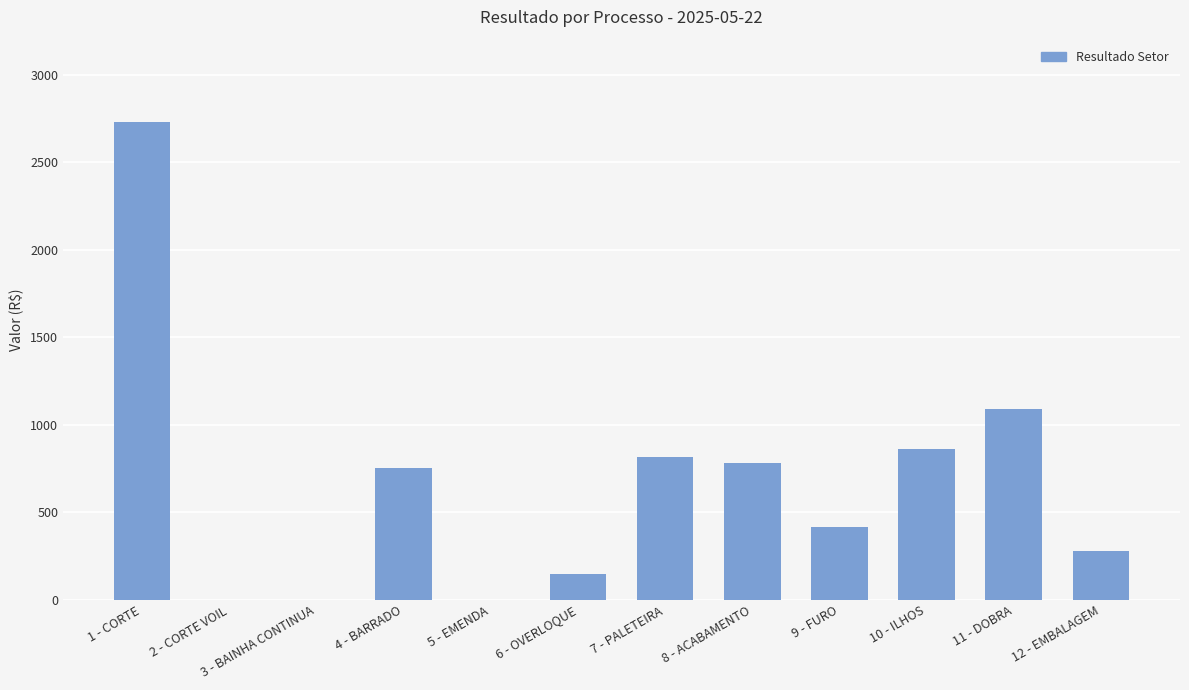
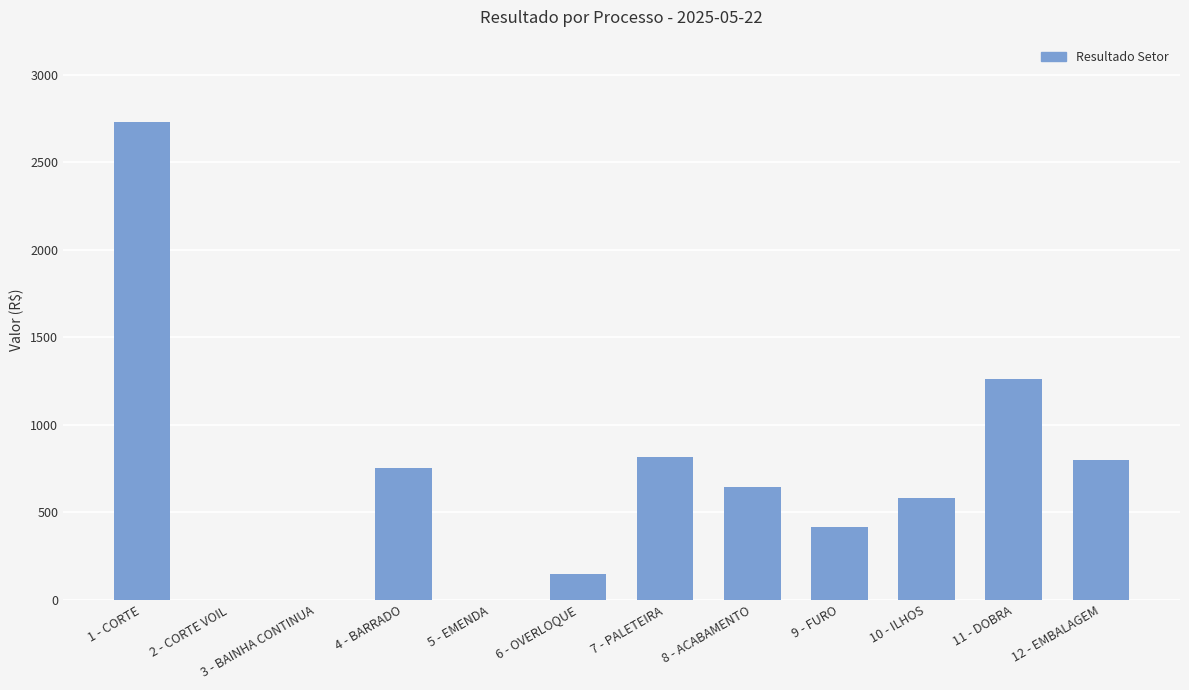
  {
    "1 - CORTE": 2730,
    "2 - CORTE VOIL": 0,
    "3 - BAINHA CONTINUA": 0,
    "4 - BARRADO": 760,
    "5 - EMENDA": 0,
    "6 - OVERLOQUE": 150,
    "7 - PALETEIRA": 820,
-   "8 - ACABAMENTO": 780,
+   "8 - ACABAMENTO": 650,
    "9 - FURO": 420,
-   "10 - ILHOS": 860,
-   "11 - DOBRA": 1090,
-   "12 - EMBALAGEM": 280
+   "10 - ILHOS": 580,
+   "11 - DOBRA": 1260,
+   "12 - EMBALAGEM": 800
  }
